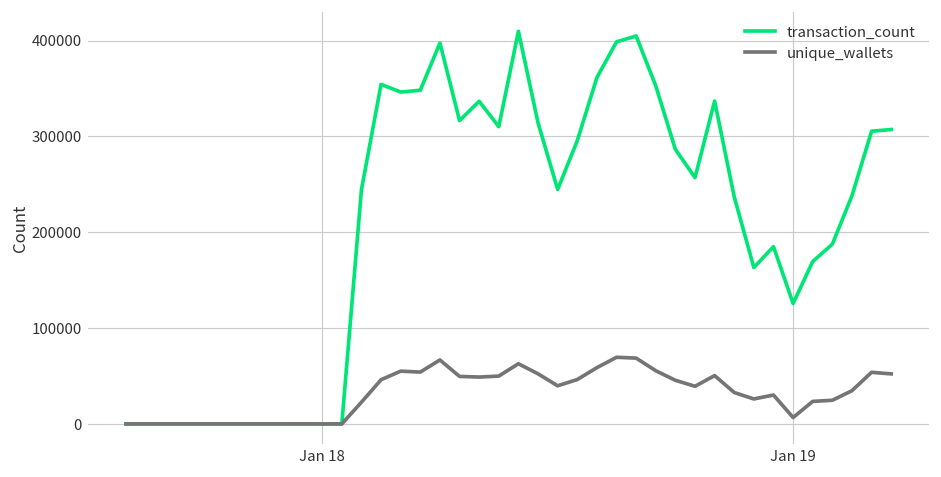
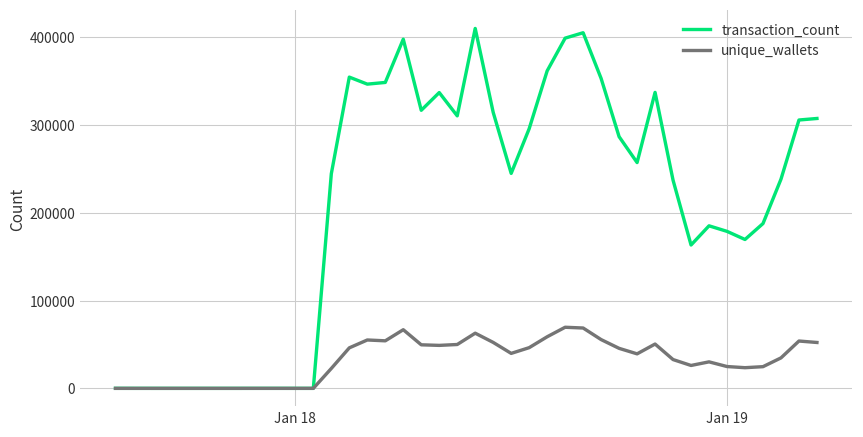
  {
    "transaction_count": {
-     "Jan 19": 130000
+     "Jan 19": 180000
    },
    "unique_wallets": {
-     "Jan 19": 10000
+     "Jan 19": 20000
    }
  }
